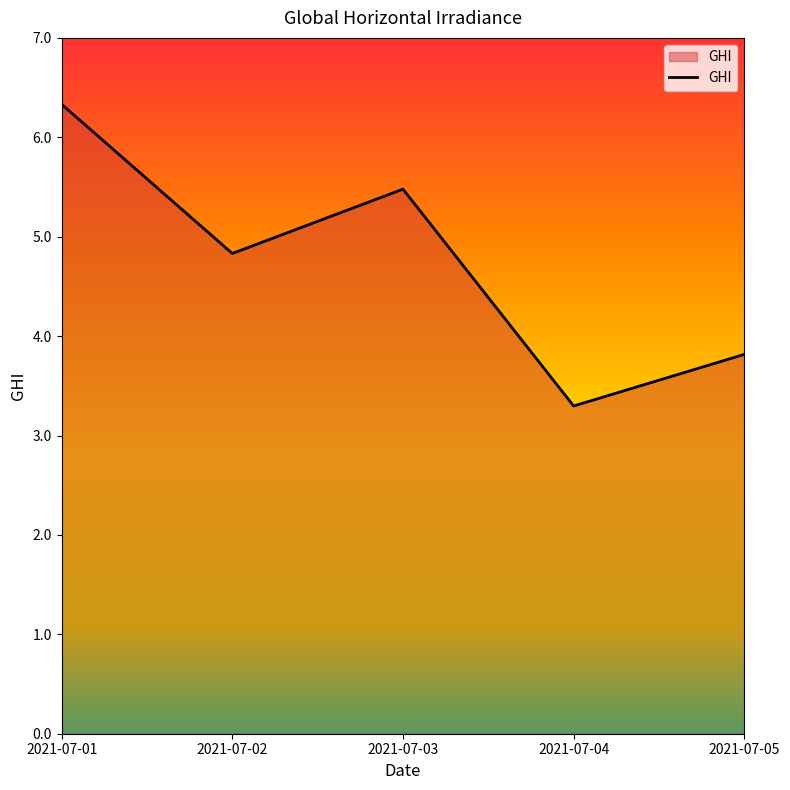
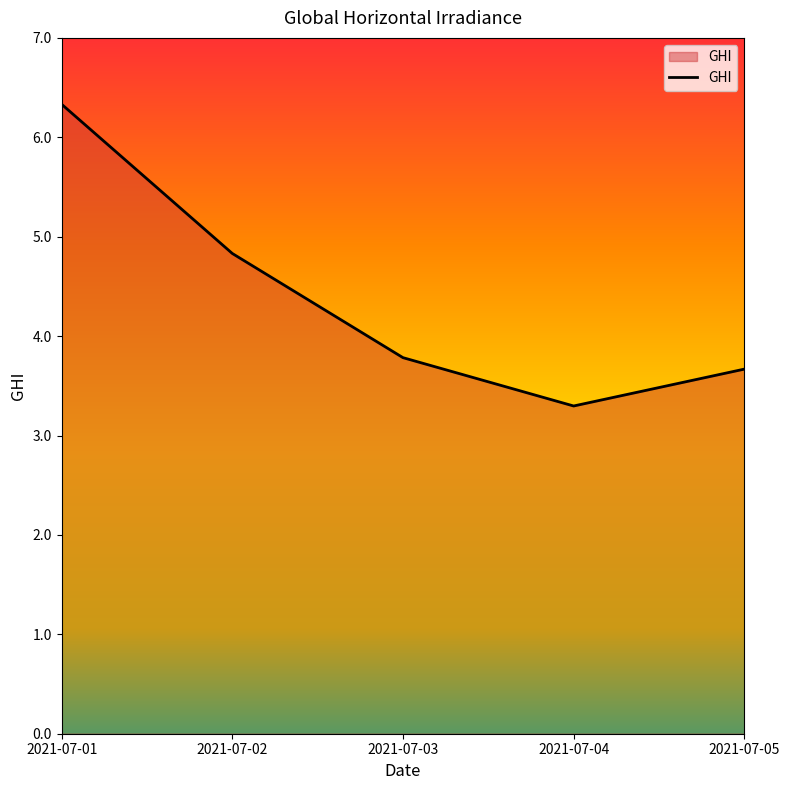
  {
    "2021-07-01": 6.3,
    "2021-07-02": 4.8,
-   "2021-07-03": 5.5,
+   "2021-07-03": 3.8,
    "2021-07-04": 3.3,
-   "2021-07-05": 3.8
+   "2021-07-05": 3.7
  }
